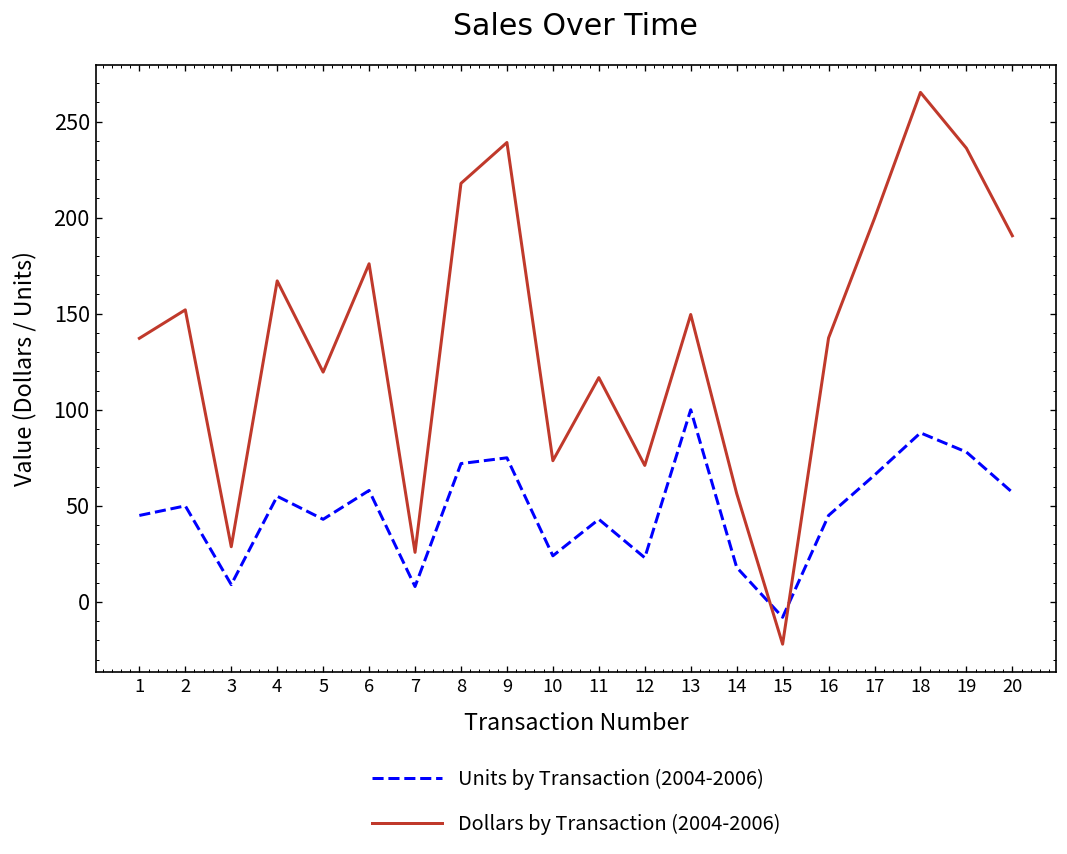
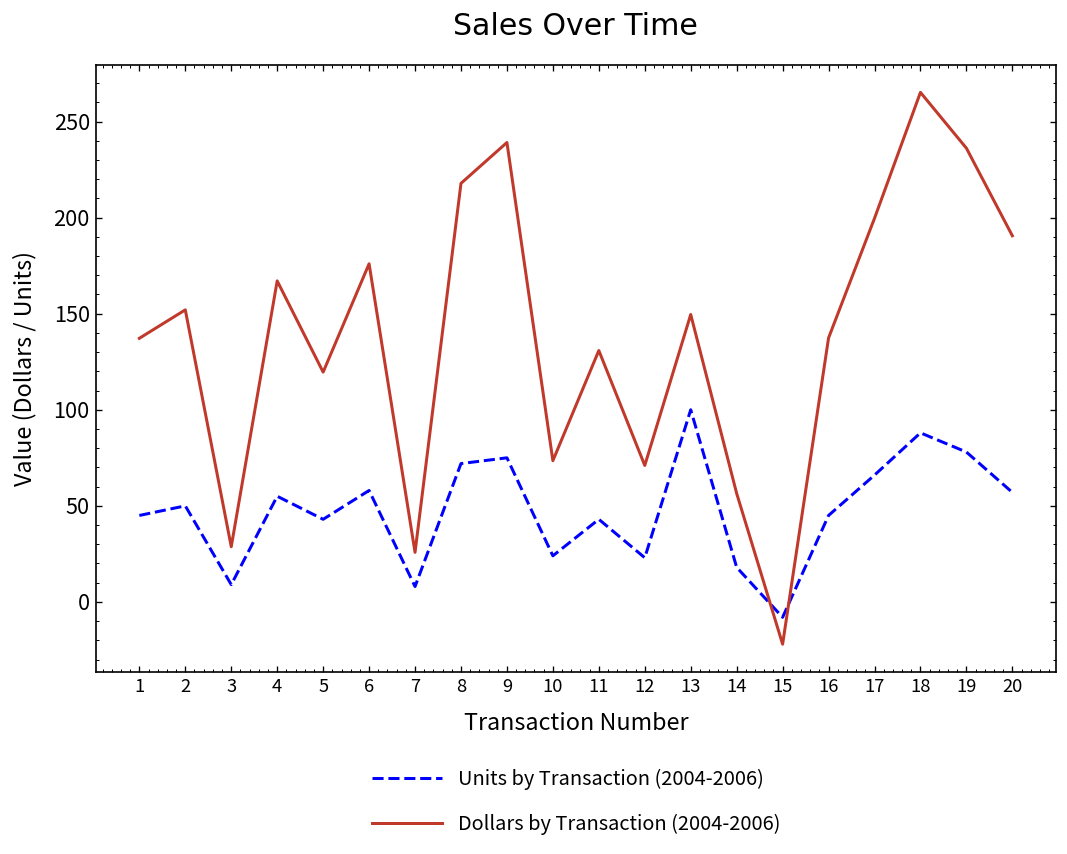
  {
    "Units by Transaction (2004-2006)": {
      "1": 45,
      "2": 50,
      "3": 9,
      "4": 55,
      "5": 43,
      "6": 58,
      "7": 8,
      "8": 72,
      "9": 75,
      "10": 24,
      "11": 43,
      "12": 23,
      "13": 100,
      "14": 18,
      "15": -8,
      "16": 45,
      "17": 66,
      "18": 88,
      "19": 78,
      "20": 57
    },
    "Dollars by Transaction (2004-2006)": {
      "1": 137,
      "2": 152,
      "3": 29,
      "4": 167,
      "5": 120,
      "6": 176,
      "7": 26,
      "8": 218,
      "9": 239,
      "10": 74,
-     "11": 117,
+     "11": 131,
      "12": 71,
      "13": 150,
      "14": 56,
      "15": -22,
      "16": 137,
      "17": 200,
      "18": 265,
      "19": 236,
      "20": 191
    }
  }
